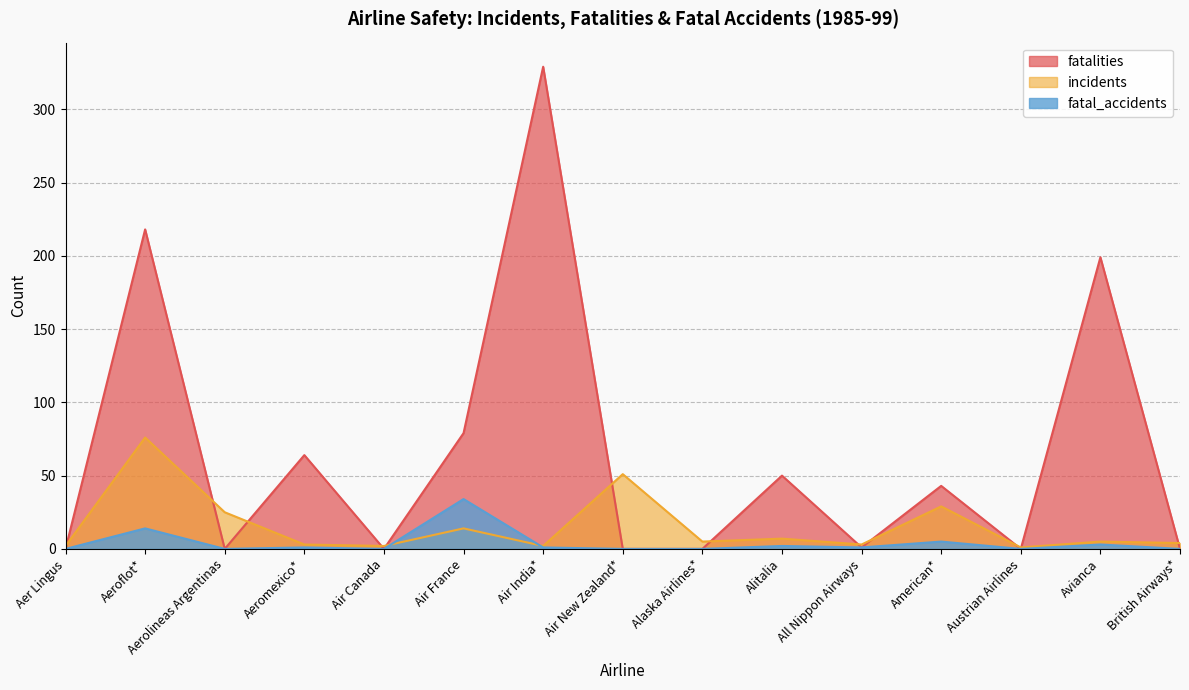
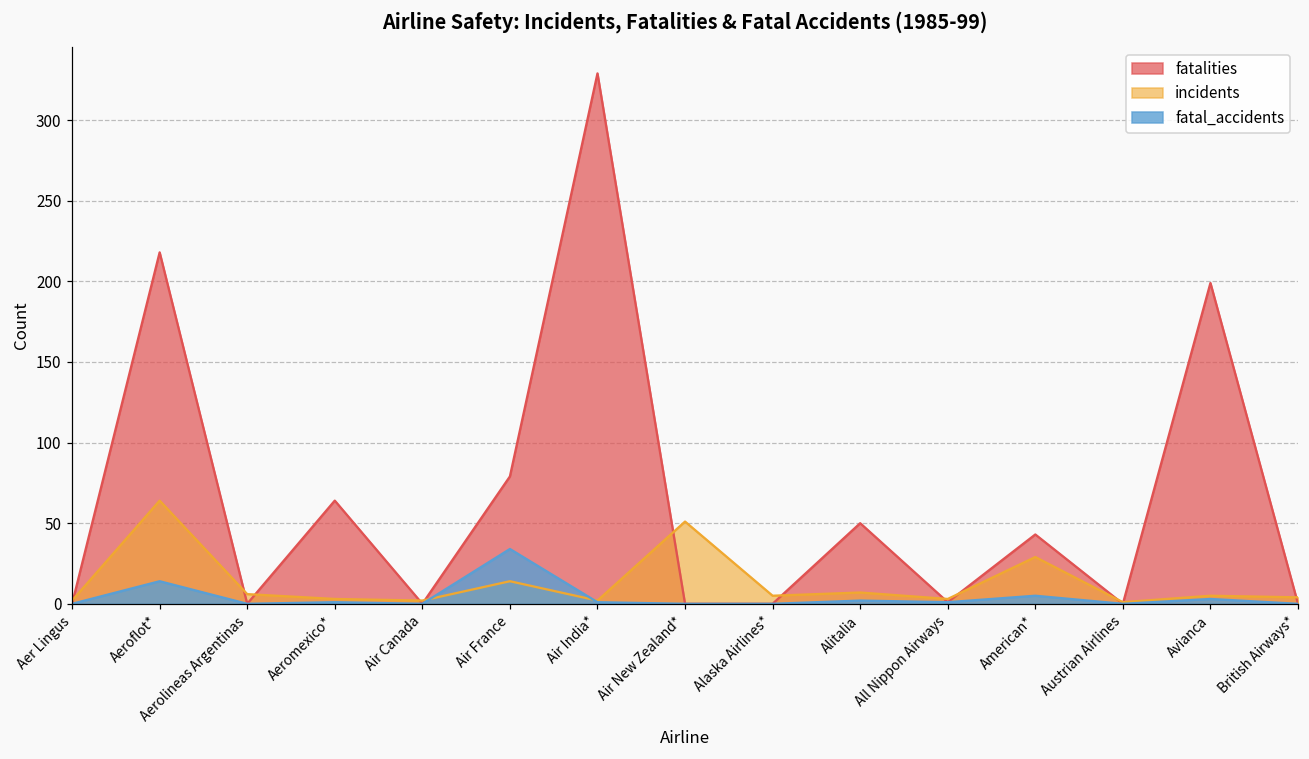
  {
    "fatalities": {
      "Aeroflot*": 218,
      "Aeromexico*": 64,
      "Air France": 79,
      "Air India*": 329,
      "Alitalia": 50,
      "American*": 43,
      "Avianca": 199
    },
    "incidents": {
      "Aer Lingus": 2,
-     "Aeroflot*": 76,
-     "Aerolineas Argentinas": 25,
+     "Aeroflot*": 64,
+     "Aerolineas Argentinas": 6,
      "Aeromexico*": 3,
      "Air Canada": 2,
      "Air France": 14,
      "Air New Zealand*": 51,
      "Alaska Airlines*": 5,
      "Alitalia": 7,
      "All Nippon Airways": 3,
      "American*": 29,
      "Avianca": 5,
      "British Airways*": 4
    },
    "fatal_accidents": {
      "Aeroflot*": 14,
      "Aeromexico*": 1,
      "Air France": 34,
      "Alitalia": 2,
      "American*": 5,
      "Avianca": 3
    }
  }
